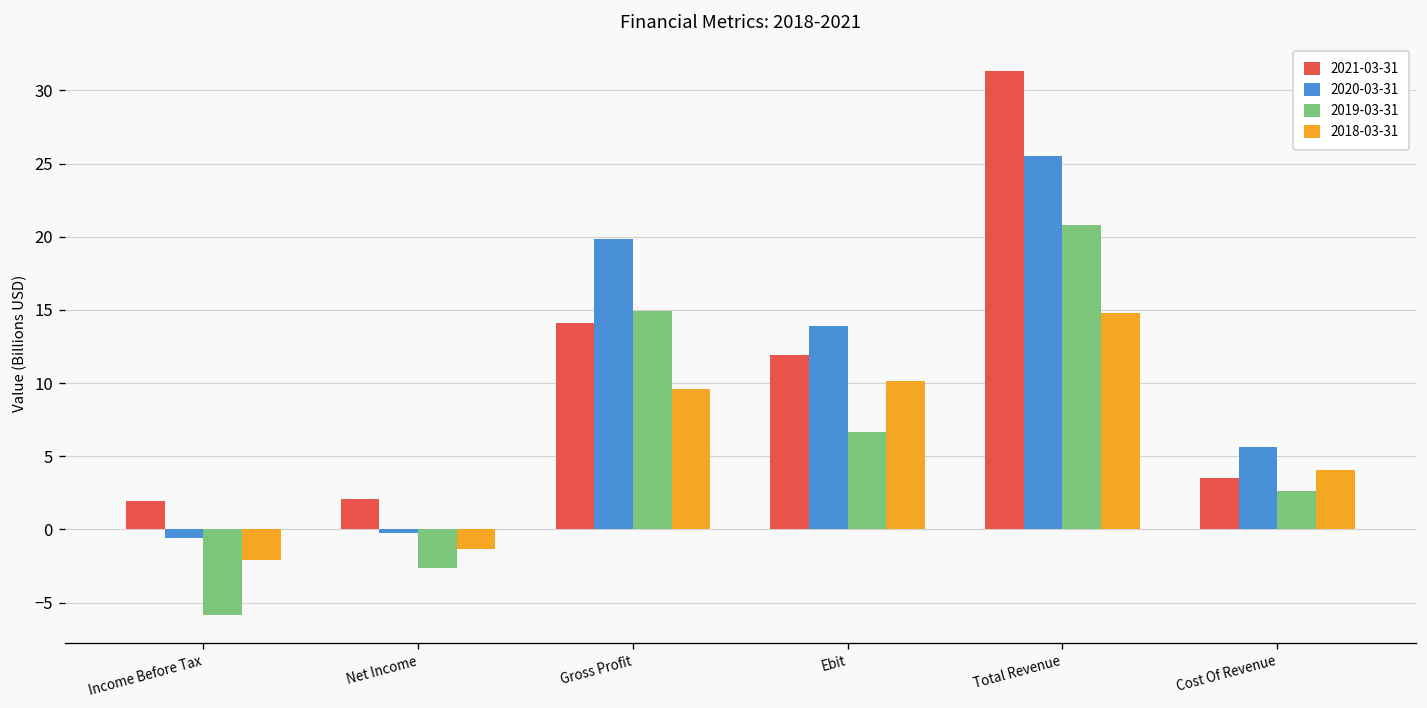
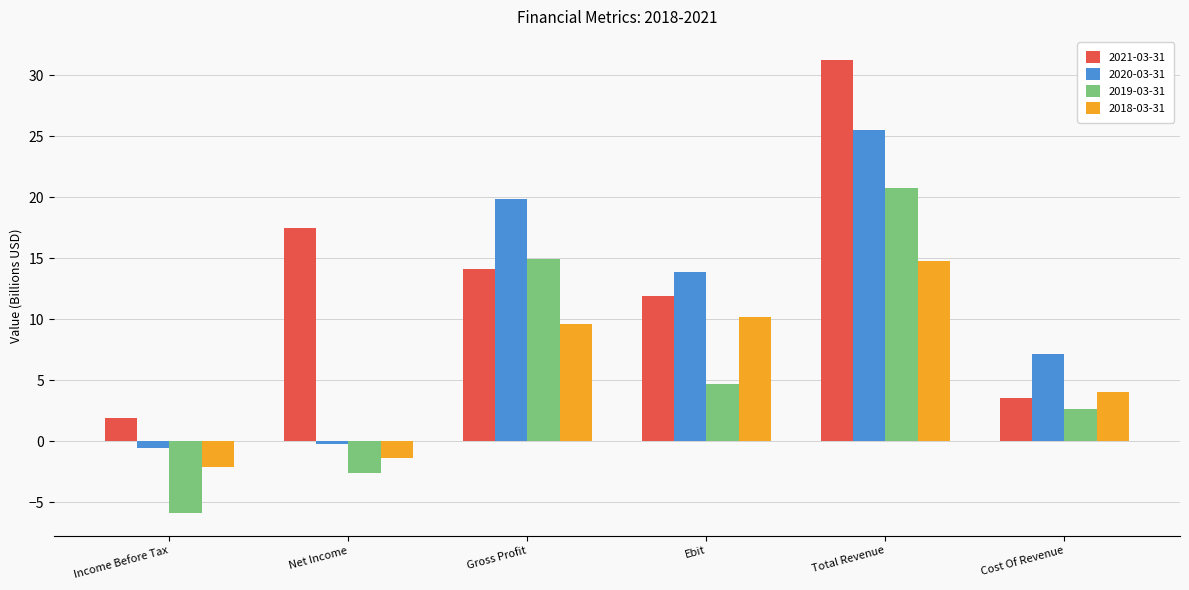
  {
    "2021-03-31": {
      "Income Before Tax": 1.9,
-     "Net Income": 2.1,
+     "Net Income": 17.5,
      "Gross Profit": 14.1,
      "Ebit": 11.9,
      "Total Revenue": 31.3,
      "Cost Of Revenue": 3.5
    },
    "2020-03-31": {
      "Income Before Tax": -0.6,
      "Net Income": -0.2,
      "Gross Profit": 19.9,
      "Ebit": 13.9,
      "Total Revenue": 25.5,
-     "Cost Of Revenue": 5.6
+     "Cost Of Revenue": 7.1
    },
    "2019-03-31": {
      "Income Before Tax": -5.9,
      "Net Income": -2.6,
      "Gross Profit": 14.9,
-     "Ebit": 6.7,
+     "Ebit": 4.7,
      "Total Revenue": 20.8,
      "Cost Of Revenue": 2.6
    },
    "2018-03-31": {
      "Income Before Tax": -2.1,
      "Net Income": -1.4,
      "Gross Profit": 9.6,
      "Ebit": 10.2,
      "Total Revenue": 14.8,
      "Cost Of Revenue": 4.0
    }
  }
